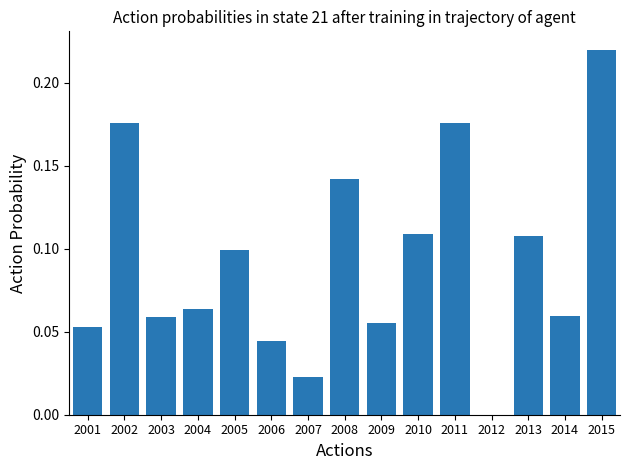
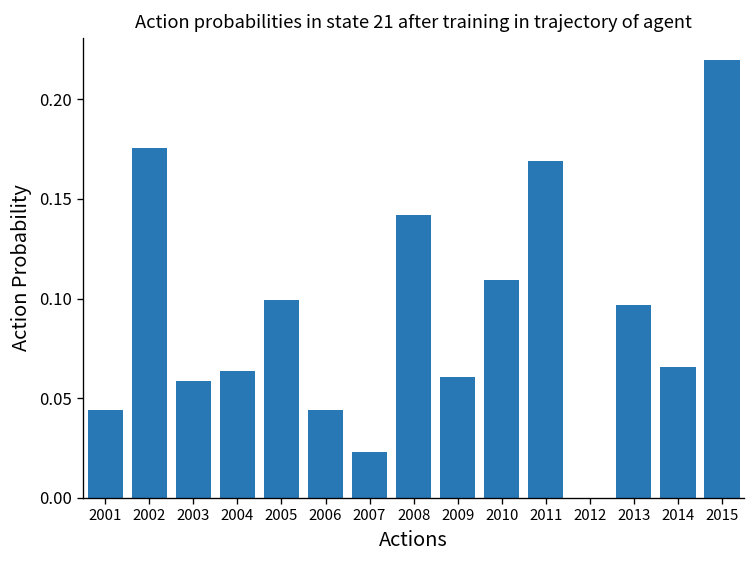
  {
-   "2001": 0.053,
+   "2001": 0.044,
    "2002": 0.176,
    "2003": 0.059,
    "2004": 0.063,
    "2005": 0.099,
    "2006": 0.044,
    "2007": 0.023,
    "2008": 0.142,
-   "2009": 0.055,
+   "2009": 0.060,
    "2010": 0.109,
-   "2011": 0.176,
+   "2011": 0.169,
    "2012": 0.000,
-   "2013": 0.108,
-   "2014": 0.060,
+   "2013": 0.097,
+   "2014": 0.066,
    "2015": 0.220
  }
